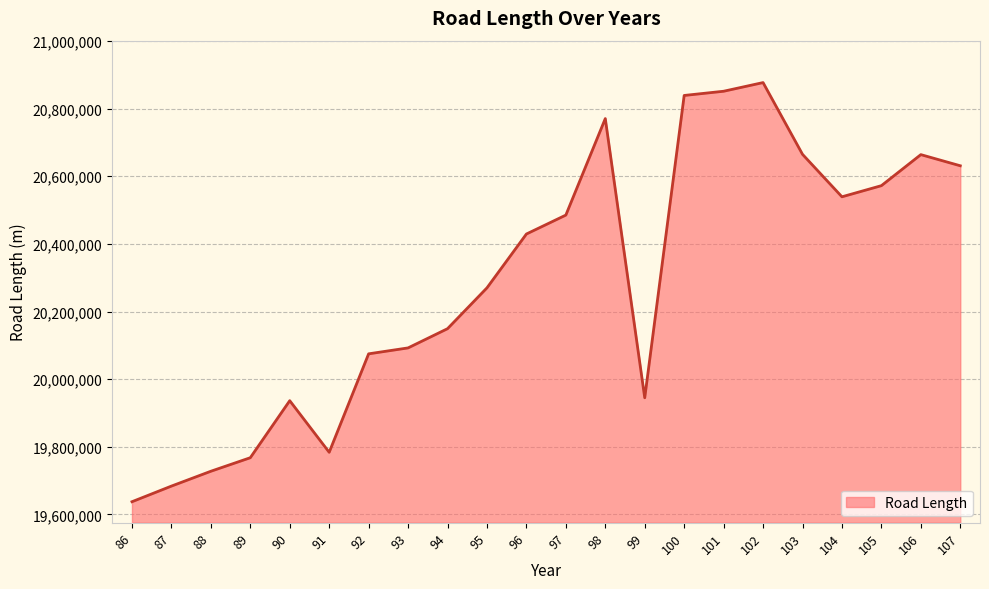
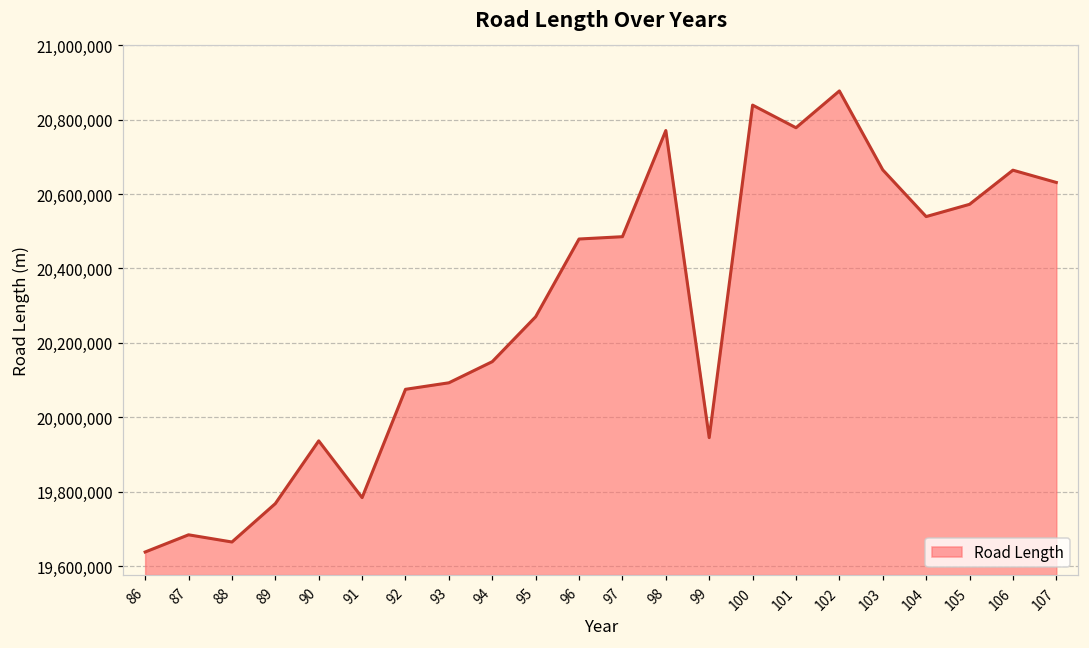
  {
    "86": "19,640,000",
    "87": "19,680,000",
-   "88": "19,730,000",
+   "88": "19,660,000",
    "89": "19,770,000",
    "90": "19,940,000",
    "91": "19,780,000",
    "92": "20,070,000",
    "93": "20,090,000",
    "94": "20,150,000",
    "95": "20,270,000",
-   "96": "20,430,000",
+   "96": "20,480,000",
    "97": "20,490,000",
    "98": "20,770,000",
    "99": "19,950,000",
    "100": "20,840,000",
-   "101": "20,850,000",
+   "101": "20,780,000",
    "102": "20,880,000",
    "103": "20,660,000",
    "104": "20,540,000",
    "105": "20,570,000",
    "106": "20,660,000",
    "107": "20,630,000"
  }
